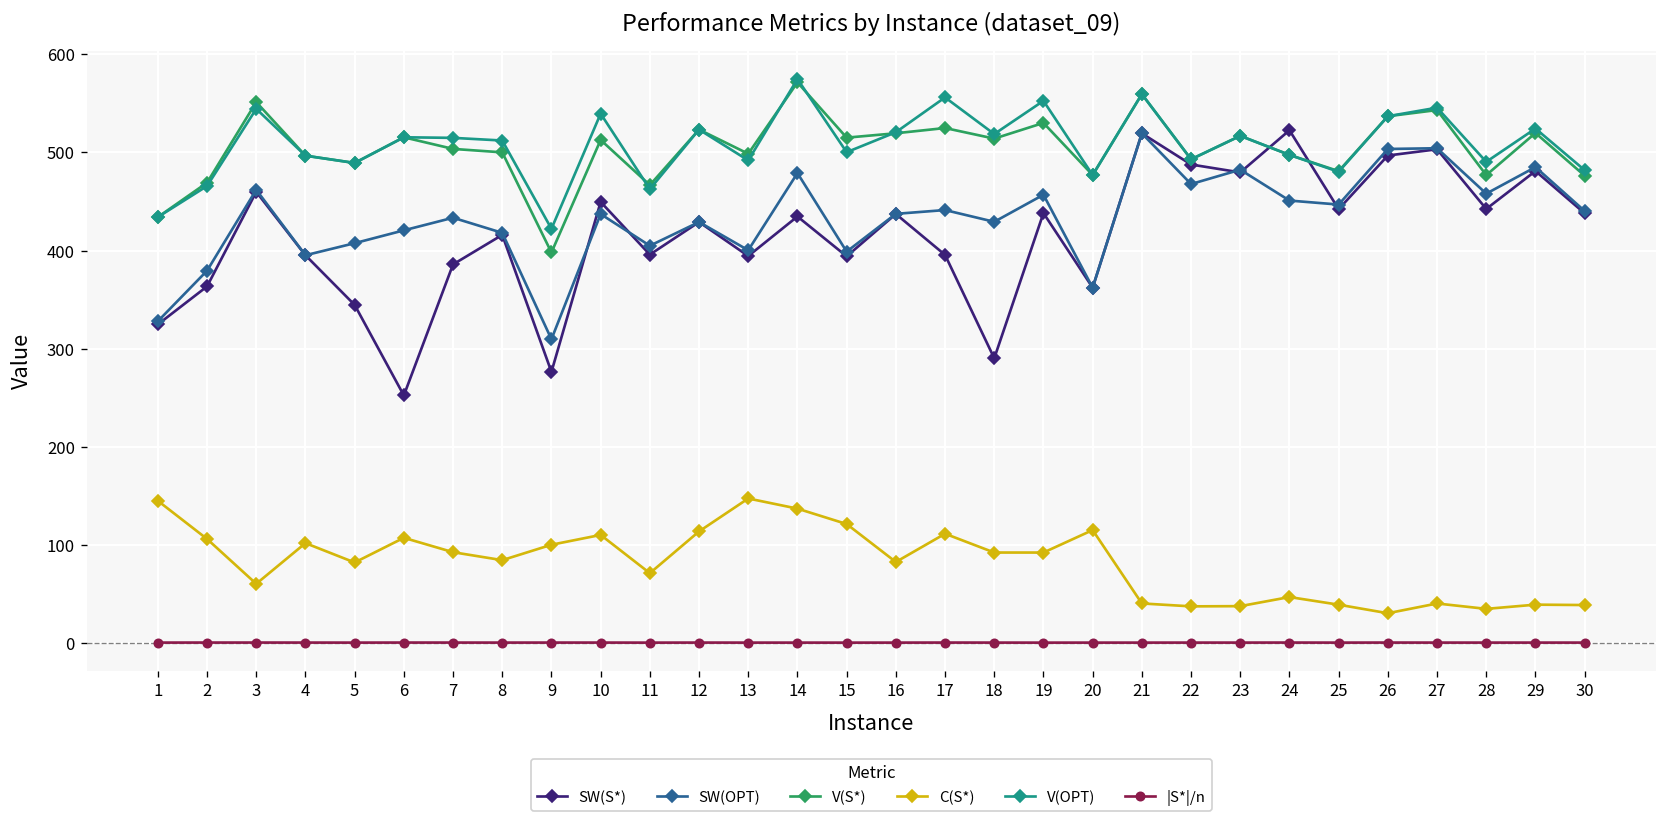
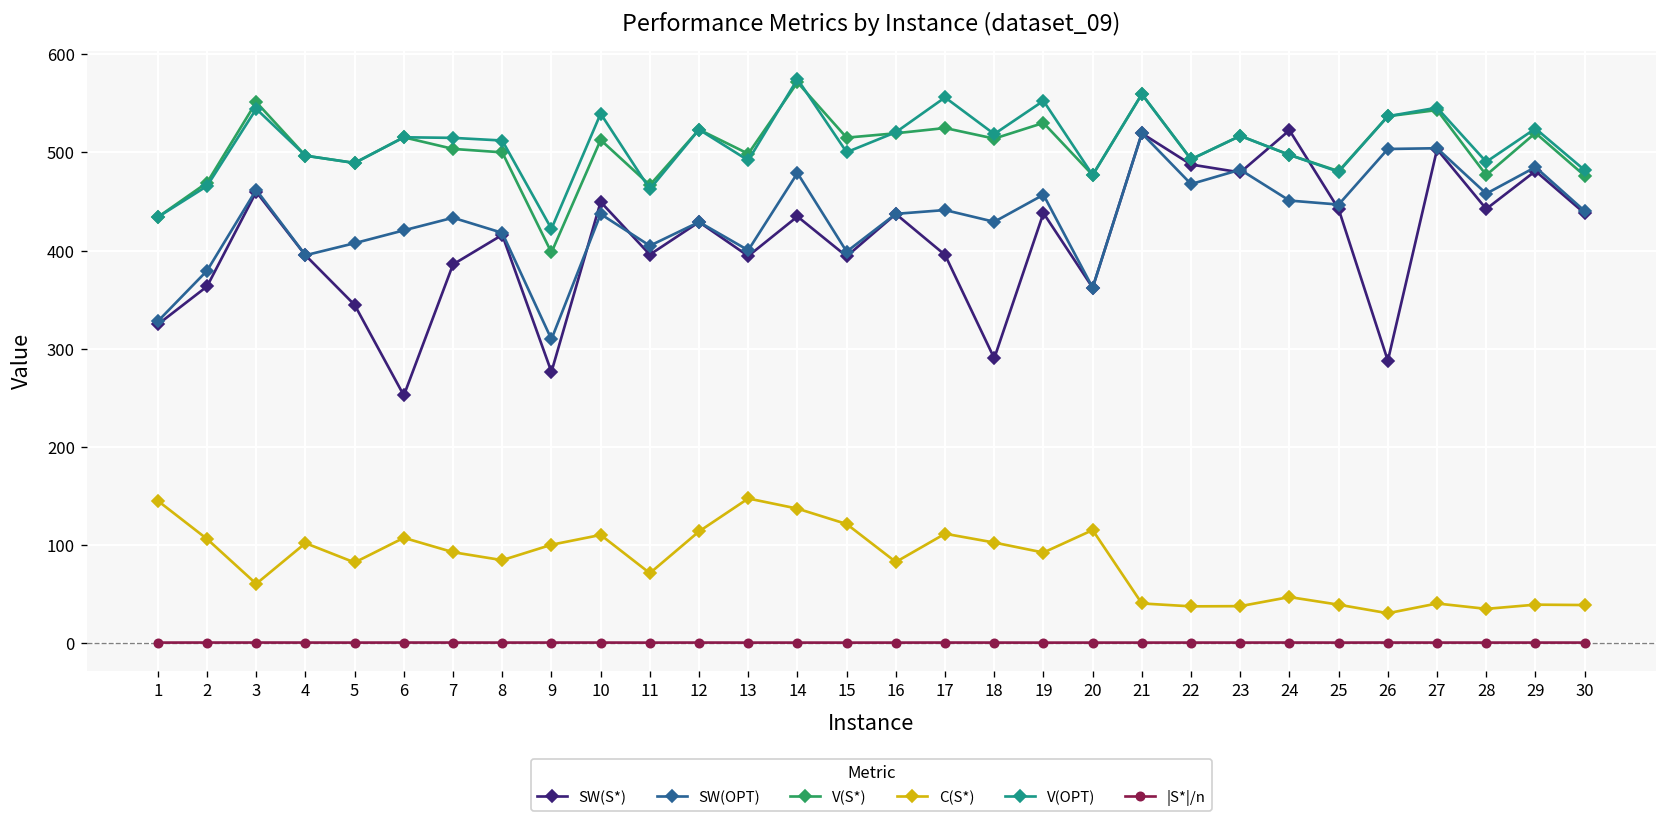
  {
    "SW(S*)": {
      "1": 320,
      "2": 360,
      "5": 340,
      "6": 250,
      "7": 390,
      "9": 280,
      "10": 450,
      "11": 400,
      "13": 390,
      "14": 430,
      "15": 390,
      "17": 400,
      "18": 290,
      "19": 440,
      "22": 490,
      "24": 520,
      "25": 440,
-     "26": 500,
+     "26": 290,
      "28": 440,
      "29": 480
    },
    "C(S*)": {
      "1": 140,
      "2": 110,
      "3": 60,
      "4": 100,
      "5": 80,
      "6": 110,
      "7": 90,
      "8": 80,
      "9": 100,
      "10": 110,
      "11": 70,
      "12": 110,
      "13": 150,
      "14": 140,
      "15": 120,
      "16": 80,
      "17": 110,
-     "18": 90,
+     "18": 100,
      "19": 90,
      "20": 110,
      "21": 40,
      "22": 40,
      "23": 40,
      "24": 50,
      "25": 40,
      "26": 30,
      "27": 40,
      "28": 30,
      "29": 40,
      "30": 40
    },
    "|S*|/n": {
      "1": 0,
      "2": 0,
      "3": 0,
      "4": 0,
      "5": 0,
      "6": 0,
      "7": 0,
      "8": 0,
      "9": 0,
      "10": 0,
      "11": 0,
      "12": 0,
      "13": 0,
      "14": 0,
      "15": 0,
      "16": 0,
      "17": 0,
      "18": 0,
      "19": 0,
      "20": 0,
      "21": 0,
      "22": 0,
      "23": 0,
      "24": 0,
      "25": 0,
      "26": 0,
      "27": 0,
      "28": 0,
      "29": 0,
      "30": 0
    }
  }
